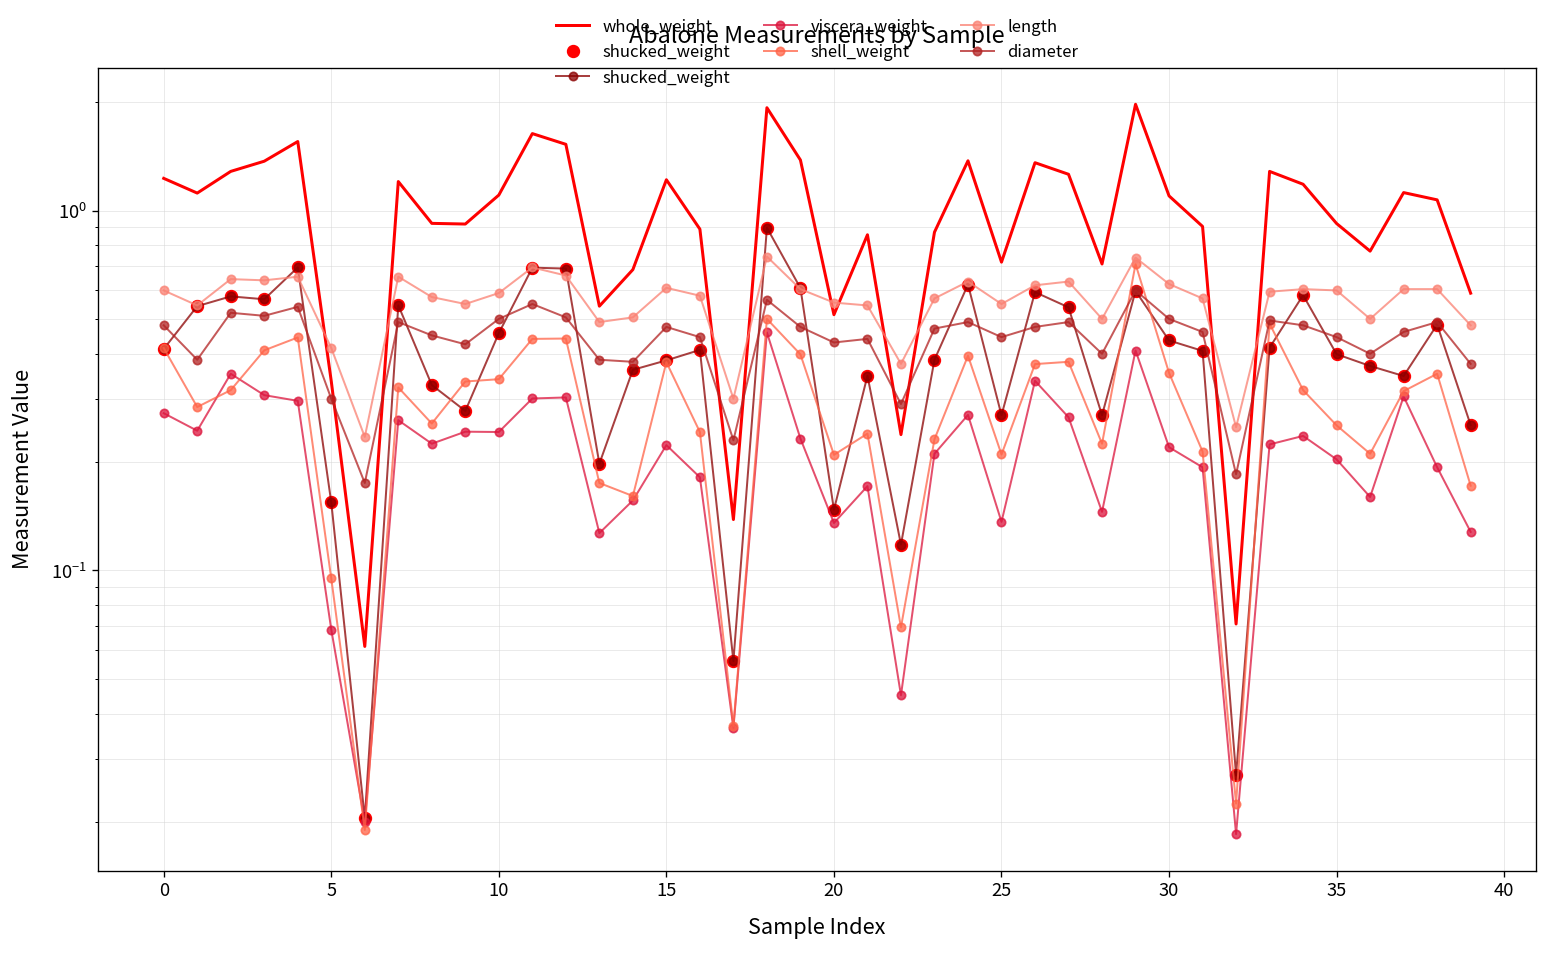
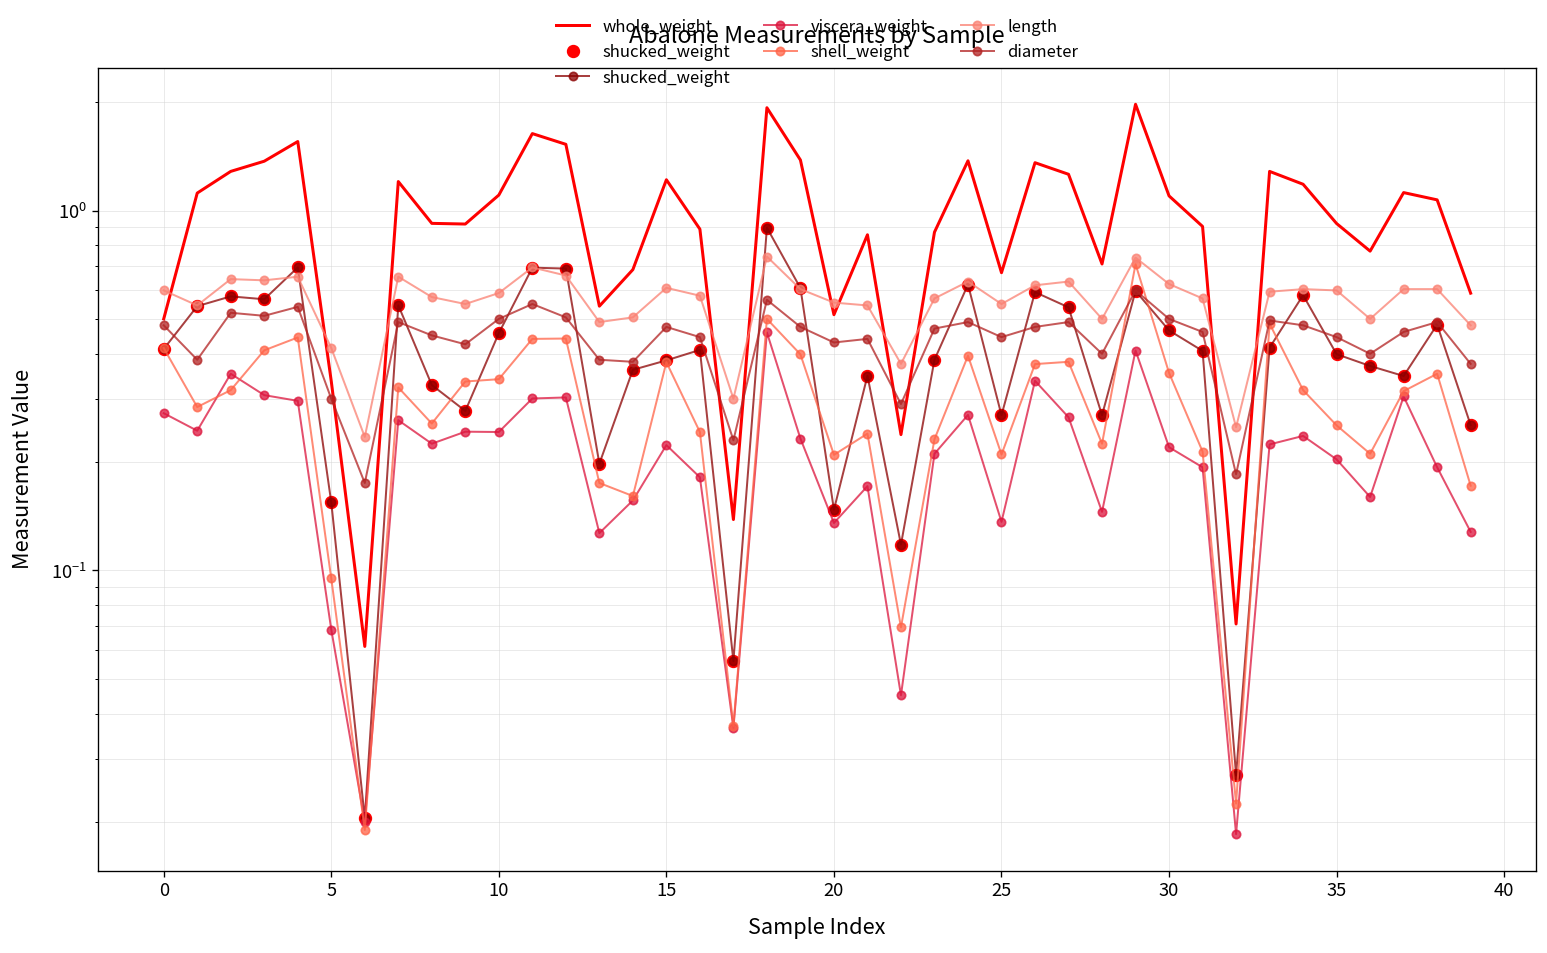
  {
    "whole_weight": {
-     "0": 1.23,
+     "0": 0.50,
      "5": 0.34,
      "10": 1.10,
      "15": 1.22,
      "20": 0.51,
-     "25": 0.72,
+     "25": 0.67,
      "30": 1.10,
      "35": 0.92
    },
    "shucked_weight": {
      "5": 0.15,
      "10": 0.46,
      "20": 0.15,
      "25": 0.27,
-     "30": 0.44,
+     "30": 0.46,
      "35": 0.40
    }
  }
